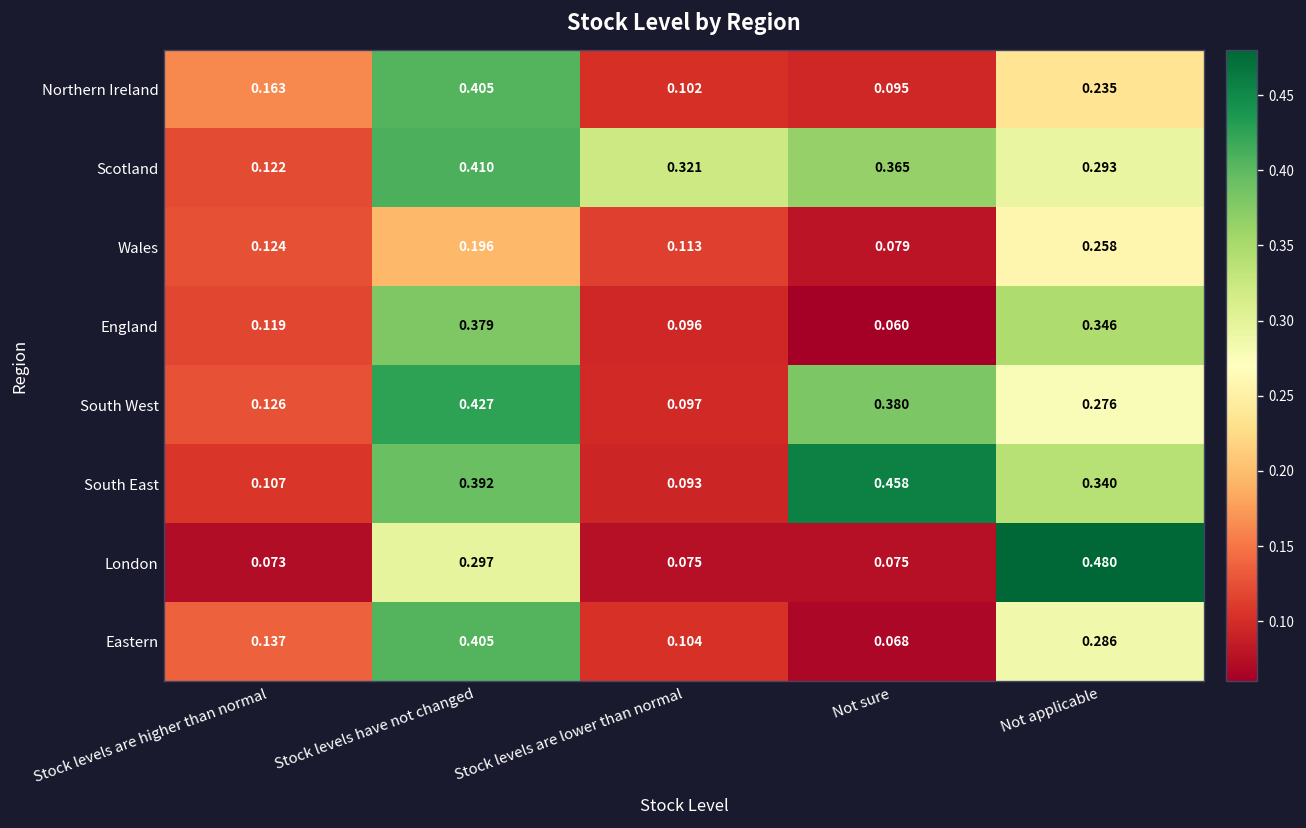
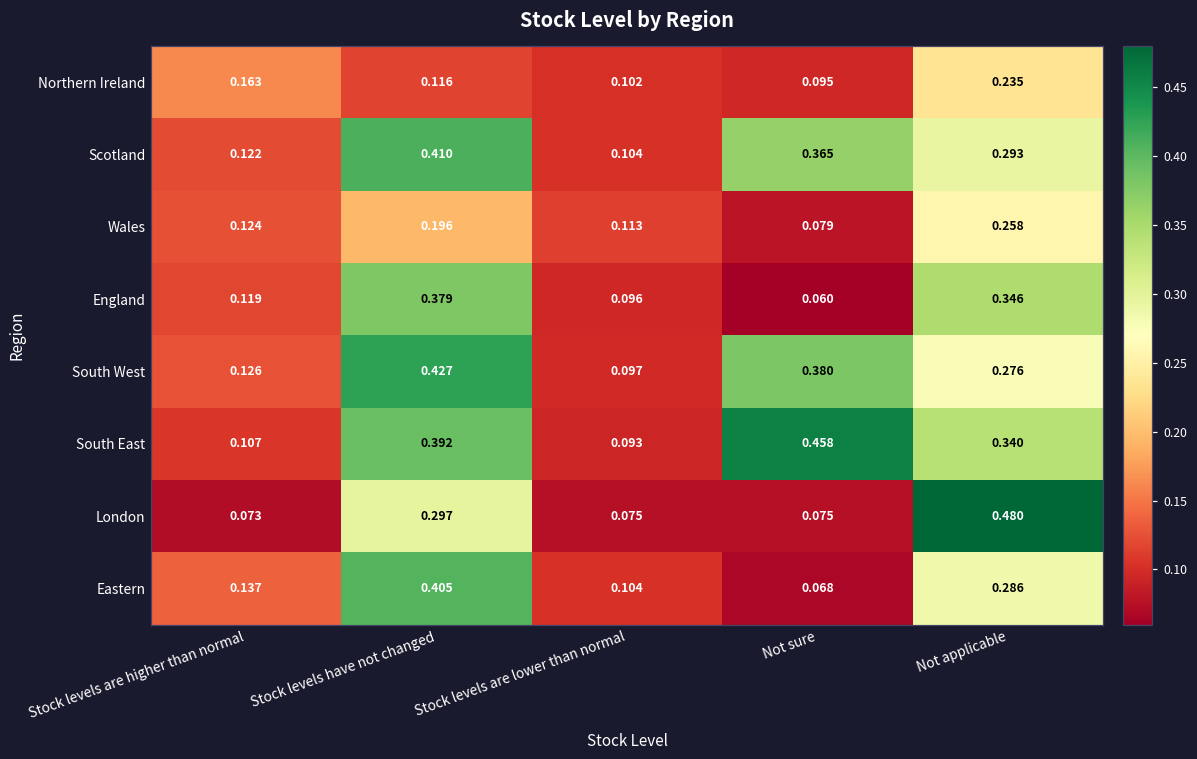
  {
    "Northern Ireland": {
      "Stock levels are higher than normal": 0.163,
-     "Stock levels have not changed": 0.405,
+     "Stock levels have not changed": 0.116,
      "Stock levels are lower than normal": 0.102,
      "Not sure": 0.095,
      "Not applicable": 0.235
    },
    "Scotland": {
      "Stock levels are higher than normal": 0.122,
      "Stock levels have not changed": 0.410,
-     "Stock levels are lower than normal": 0.321,
+     "Stock levels are lower than normal": 0.104,
      "Not sure": 0.365,
      "Not applicable": 0.293
    },
    "Wales": {
      "Stock levels are higher than normal": 0.124,
      "Stock levels have not changed": 0.196,
      "Stock levels are lower than normal": 0.113,
      "Not sure": 0.079,
      "Not applicable": 0.258
    },
    "England": {
      "Stock levels are higher than normal": 0.119,
      "Stock levels have not changed": 0.379,
      "Stock levels are lower than normal": 0.096,
      "Not sure": 0.060,
      "Not applicable": 0.346
    },
    "South West": {
      "Stock levels are higher than normal": 0.126,
      "Stock levels have not changed": 0.427,
      "Stock levels are lower than normal": 0.097,
      "Not sure": 0.380,
      "Not applicable": 0.276
    },
    "South East": {
      "Stock levels are higher than normal": 0.107,
      "Stock levels have not changed": 0.392,
      "Stock levels are lower than normal": 0.093,
      "Not sure": 0.458,
      "Not applicable": 0.340
    },
    "London": {
      "Stock levels are higher than normal": 0.073,
      "Stock levels have not changed": 0.297,
      "Stock levels are lower than normal": 0.075,
      "Not sure": 0.075,
      "Not applicable": 0.480
    },
    "Eastern": {
      "Stock levels are higher than normal": 0.137,
      "Stock levels have not changed": 0.405,
      "Stock levels are lower than normal": 0.104,
      "Not sure": 0.068,
      "Not applicable": 0.286
    }
  }
